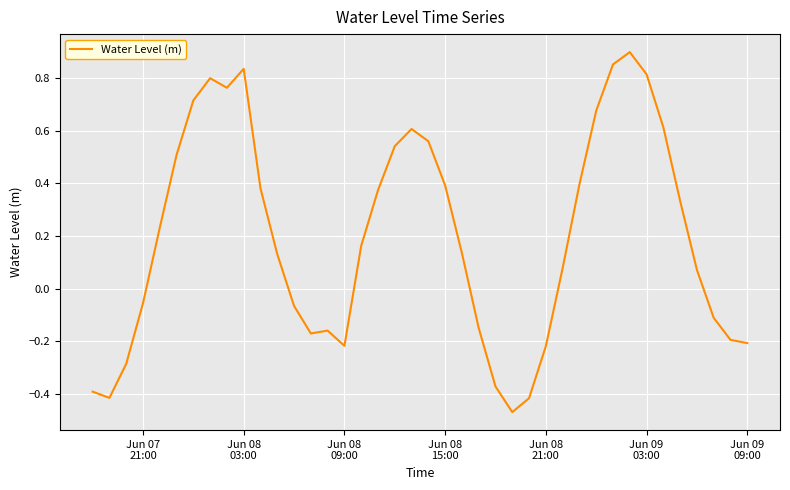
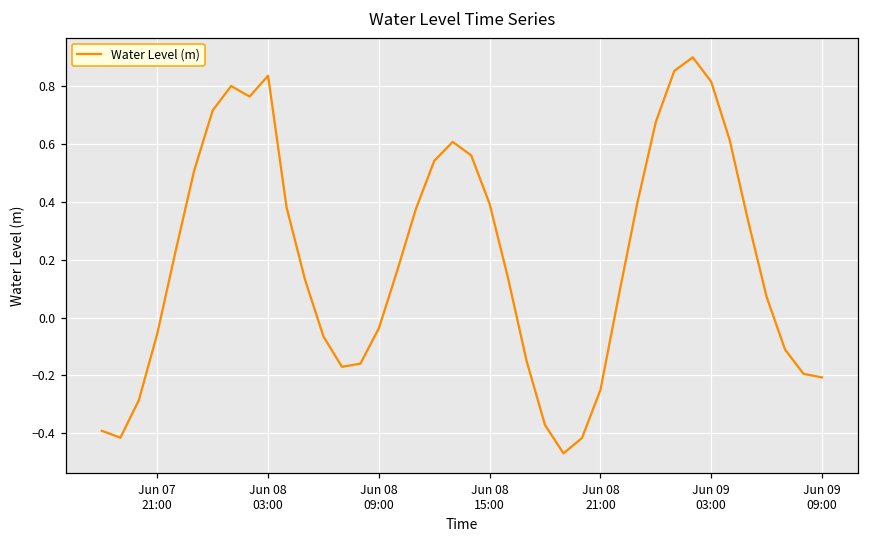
  {
    "Jun 07 21:00": -0.06,
    "Jun 08 03:00": 0.84,
-   "Jun 08 09:00": -0.22,
+   "Jun 08 09:00": -0.04,
    "Jun 08 15:00": 0.39,
-   "Jun 08 21:00": -0.22,
+   "Jun 08 21:00": -0.25,
    "Jun 09 03:00": 0.81,
    "Jun 09 09:00": -0.21
  }
